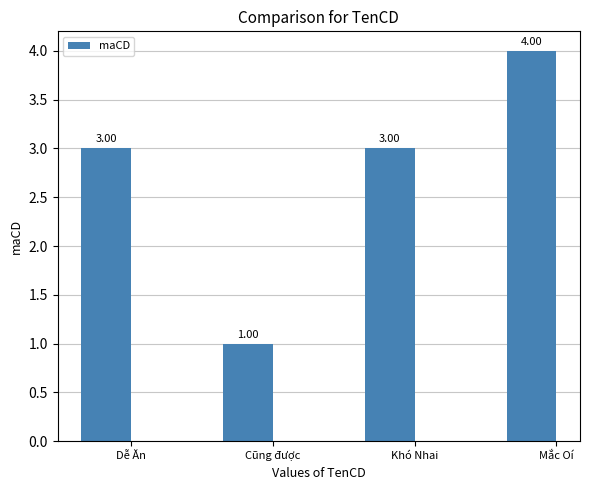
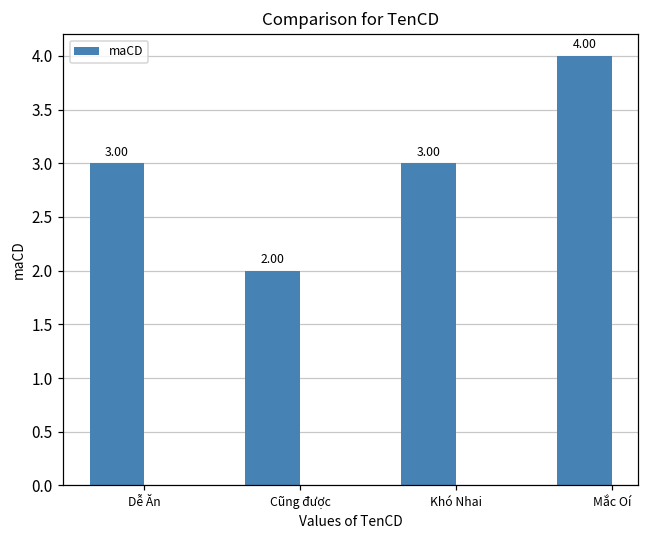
  {
    "Dễ Ăn": 3.00,
-   "Cũng được": 1.00,
+   "Cũng được": 2.00,
    "Khó Nhai": 3.00,
    "Mắc Oí": 4.00
  }
